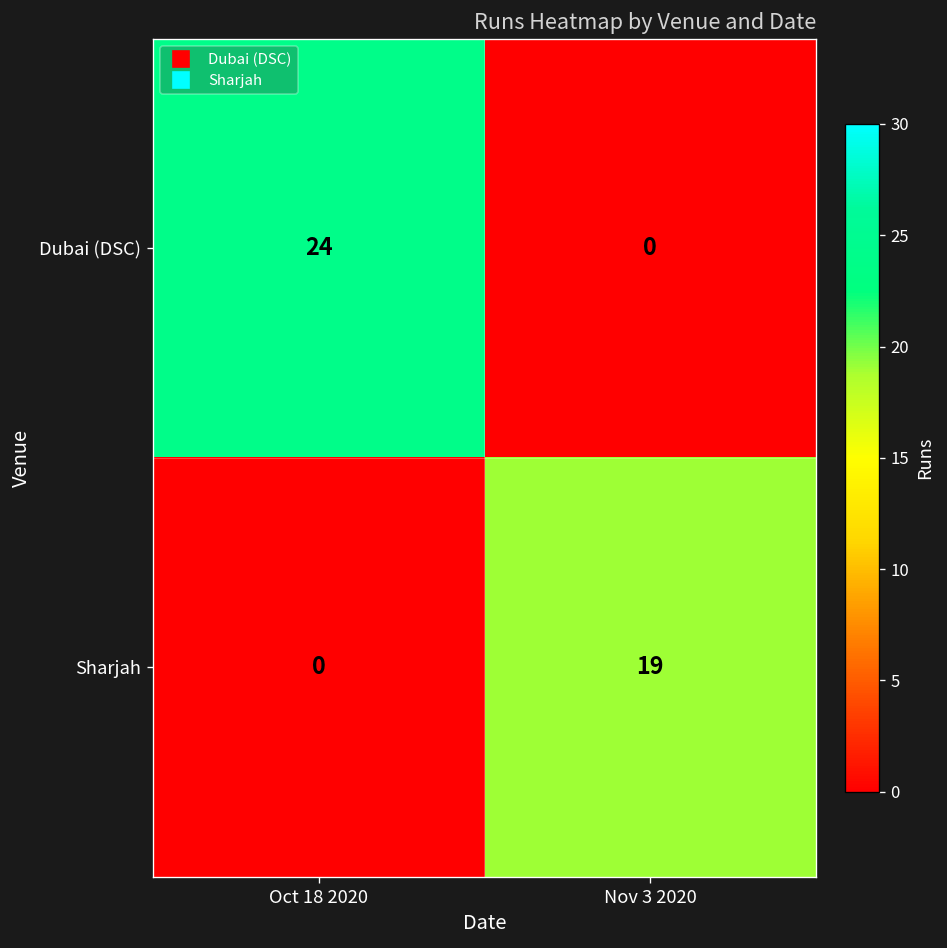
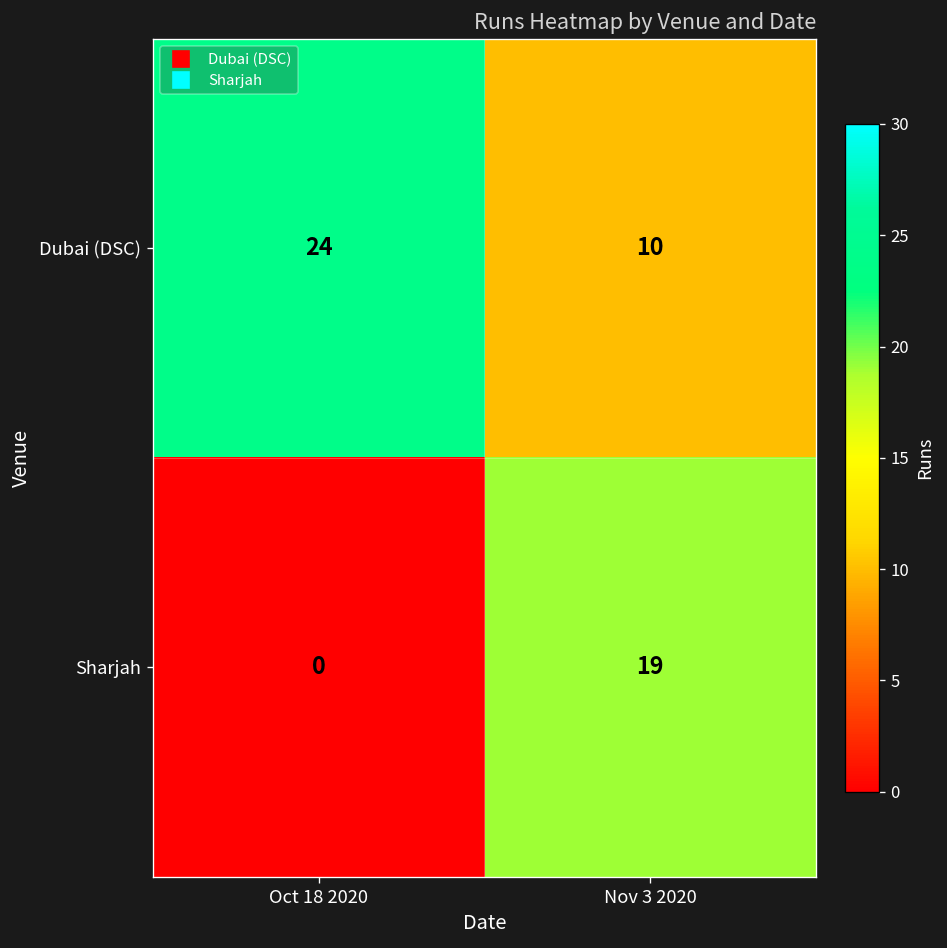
  {
    "Dubai (DSC)": {
      "Oct 18 2020": 24,
-     "Nov 3 2020": 0
+     "Nov 3 2020": 10
    },
    "Sharjah": {
      "Oct 18 2020": 0,
      "Nov 3 2020": 19
    }
  }
